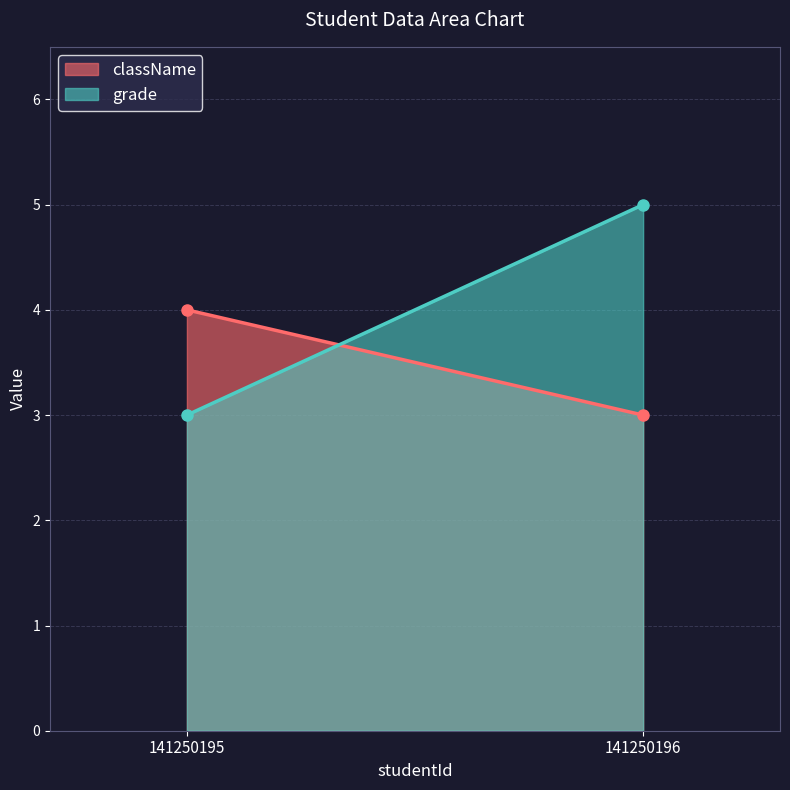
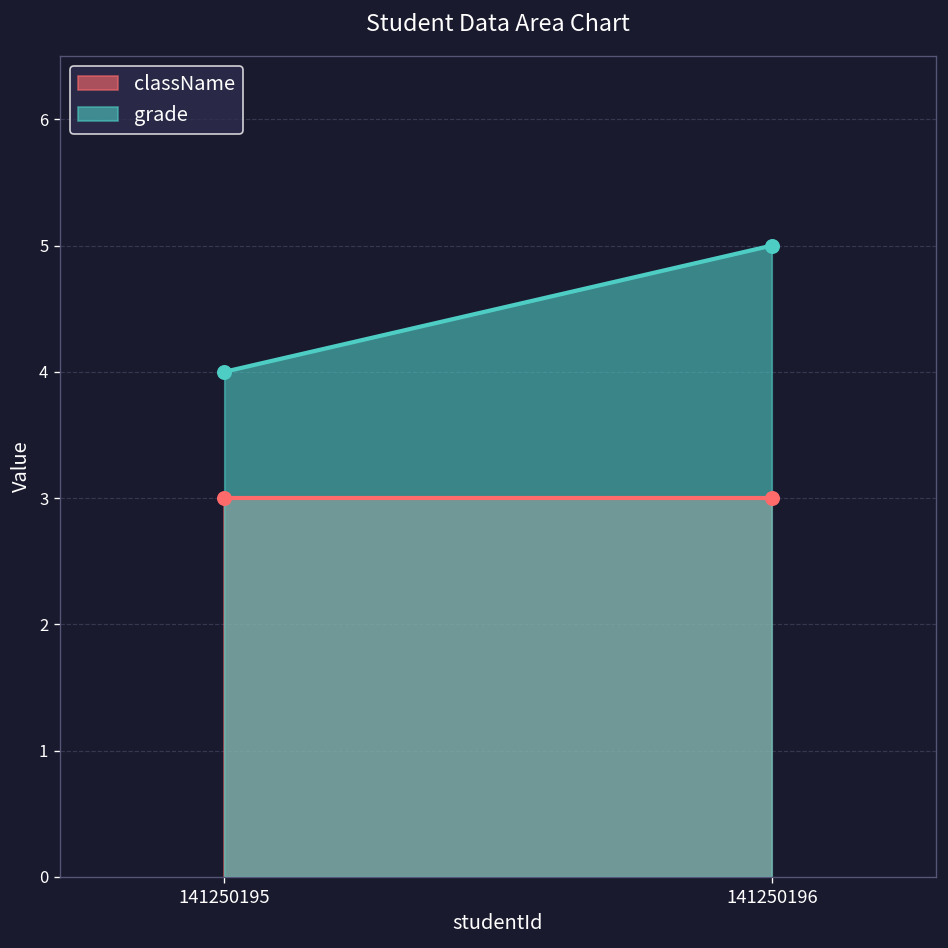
  {
    "className": {
-     "141250195": 4,
+     "141250195": 3,
      "141250196": 3
    },
    "grade": {
-     "141250195": 3,
+     "141250195": 4,
      "141250196": 5
    }
  }
